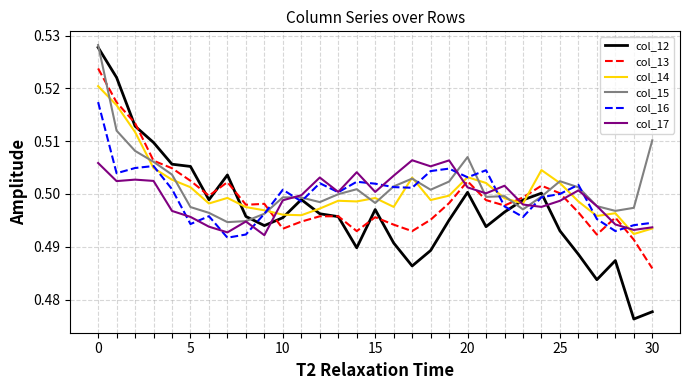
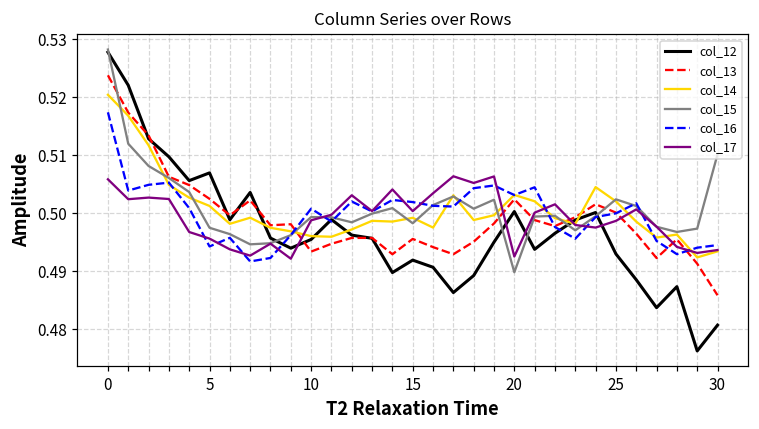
  {
    "col_12": {
-     "5": 0.505,
+     "5": 0.507,
      "10": 0.496,
-     "15": 0.497,
+     "15": 0.492,
      "20": 0.500,
      "25": 0.493,
-     "30": 0.478
+     "30": 0.481
    },
    "col_13": {
      "0": 0.524,
      "5": 0.503,
      "10": 0.493,
      "15": 0.496,
      "20": 0.502,
      "30": 0.486
    },
    "col_14": {
      "0": 0.520,
      "5": 0.501,
      "10": 0.496,
      "15": 0.499
    },
    "col_15": {
      "5": 0.498,
      "10": 0.499,
      "15": 0.498,
-     "20": 0.507,
+     "20": 0.490,
      "30": 0.510
    },
    "col_16": {
      "0": 0.517,
      "5": 0.494,
      "10": 0.501,
      "15": 0.502,
      "30": 0.495
    },
    "col_17": {
      "0": 0.506,
      "5": 0.496,
      "10": 0.499,
      "15": 0.500,
-     "20": 0.501,
+     "20": 0.493,
      "25": 0.499
    }
  }
